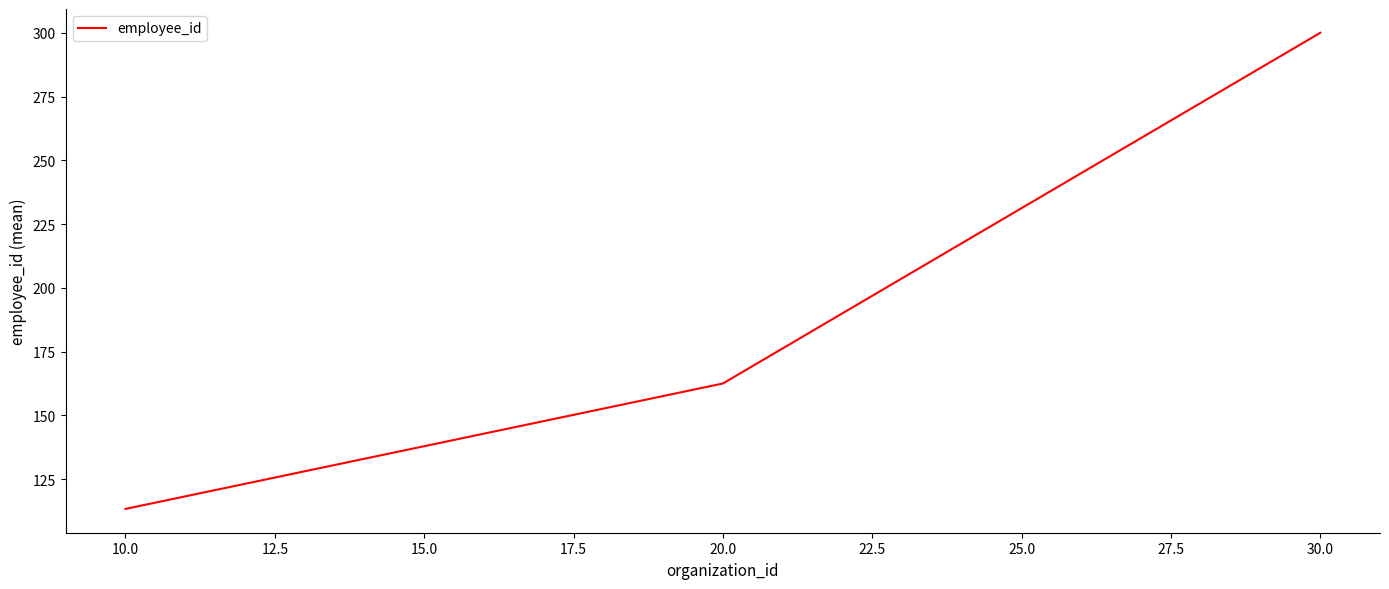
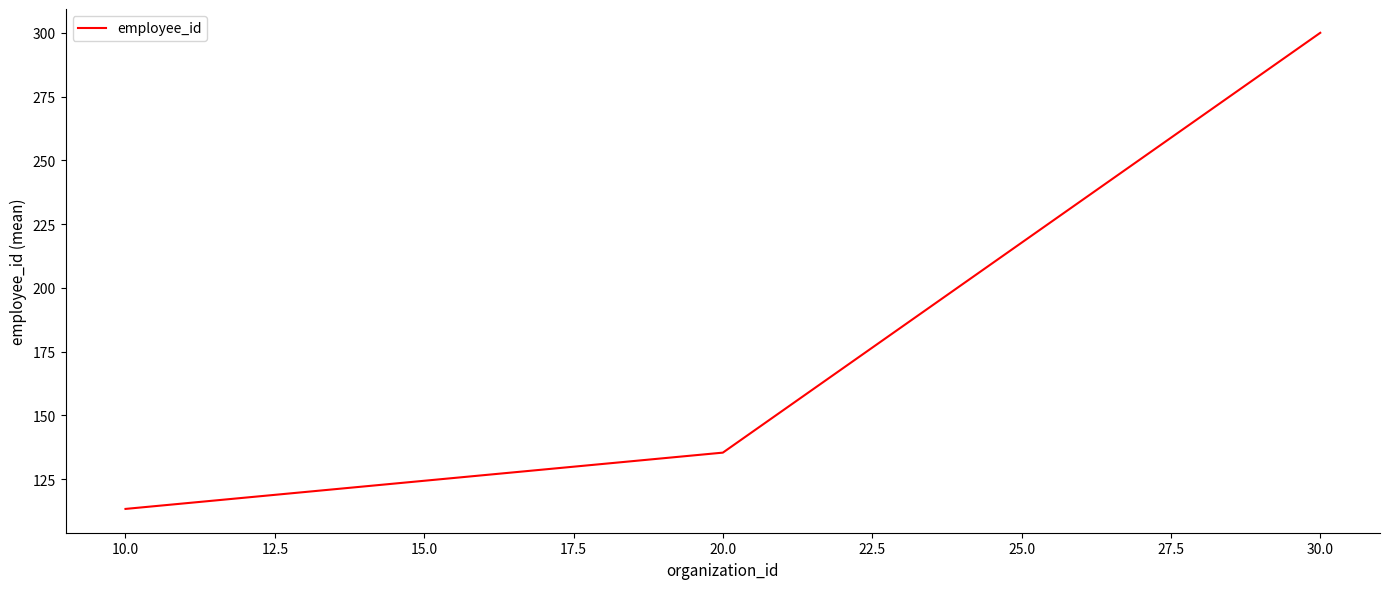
  {
    "10.0": 113,
-   "20.0": 163,
+   "20.0": 135,
    "30.0": 300
  }
